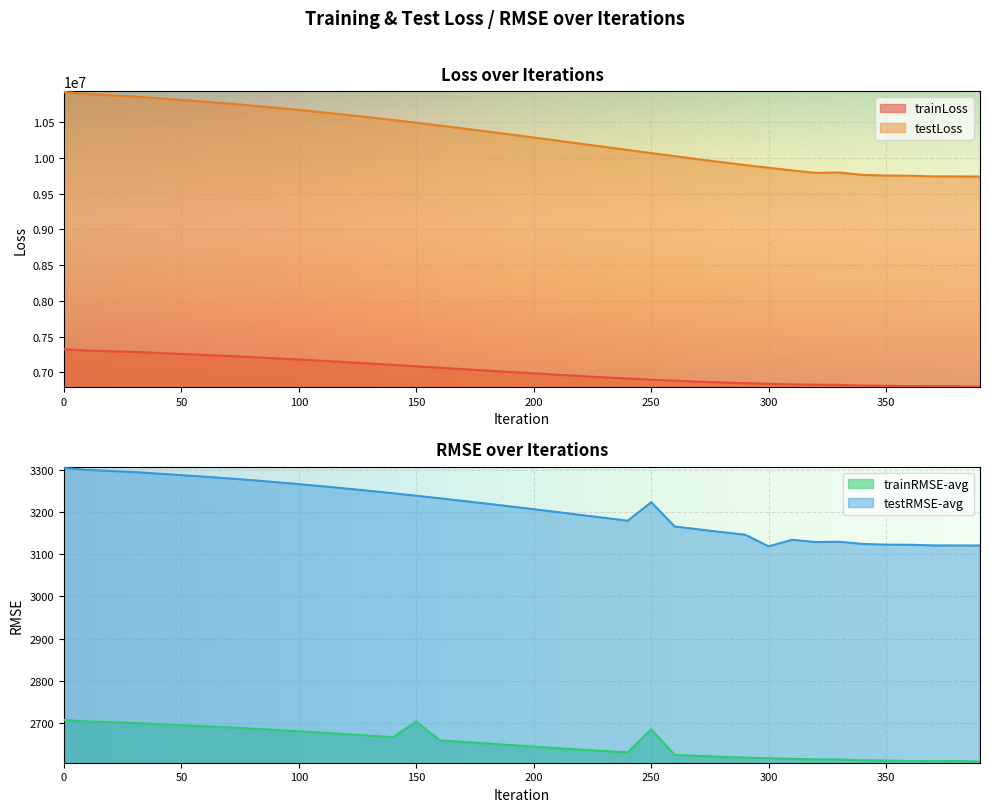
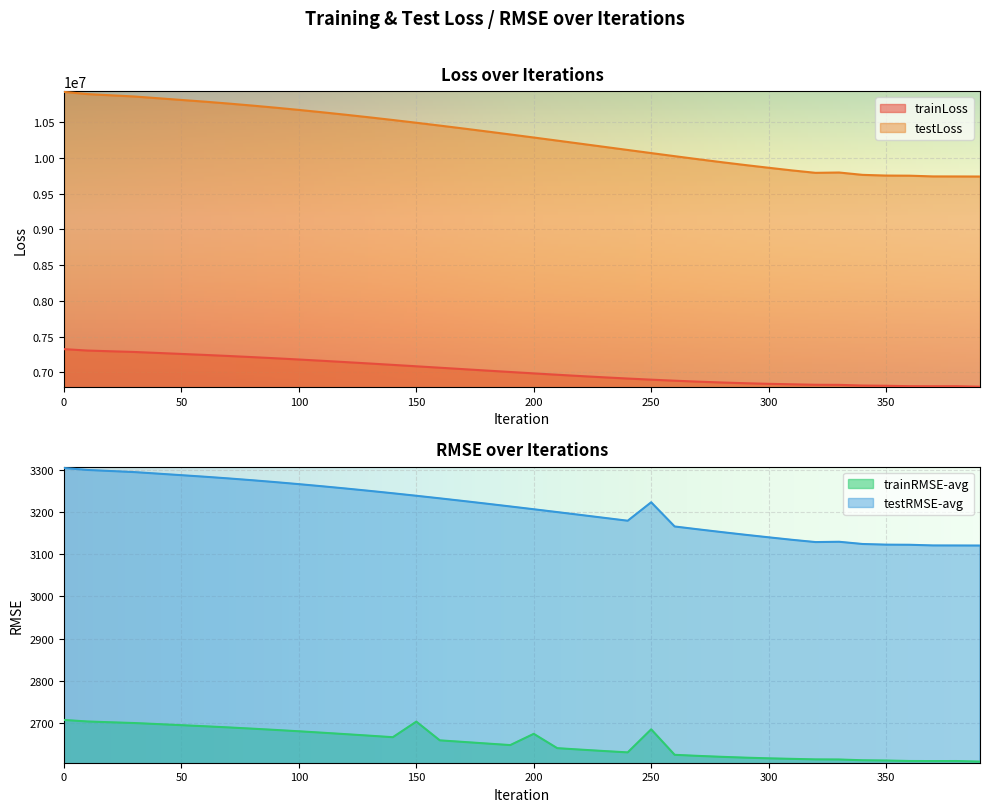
  {
    "RMSE over Iterations": {
      "trainRMSE-avg": {
        "0": 2710,
        "50": 2690,
        "100": 2680,
        "150": 2700,
-       "200": 2640,
+       "200": 2670,
        "250": 2680,
        "300": 2620,
        "350": 2610
      },
      "testRMSE-avg": {
        "0": 3300,
        "50": 3290,
        "100": 3270,
        "150": 3240,
        "200": 3210,
        "250": 3220,
-       "300": 3120,
+       "300": 3140,
        "350": 3120
      }
    }
  }
